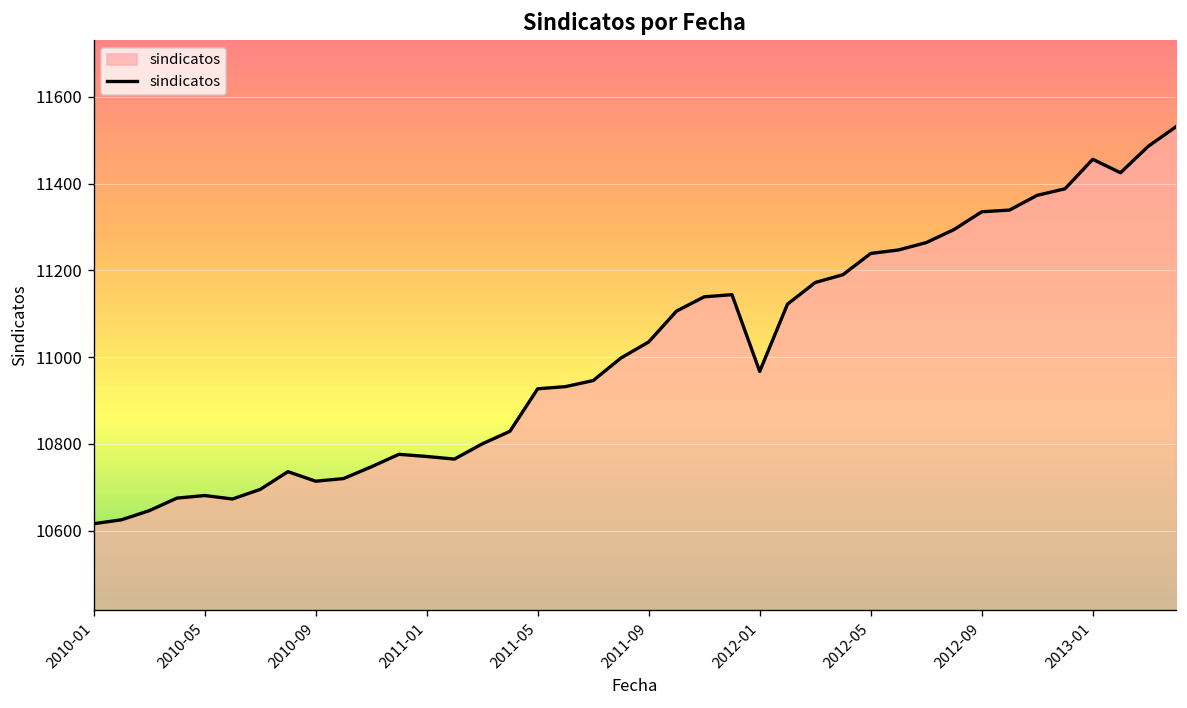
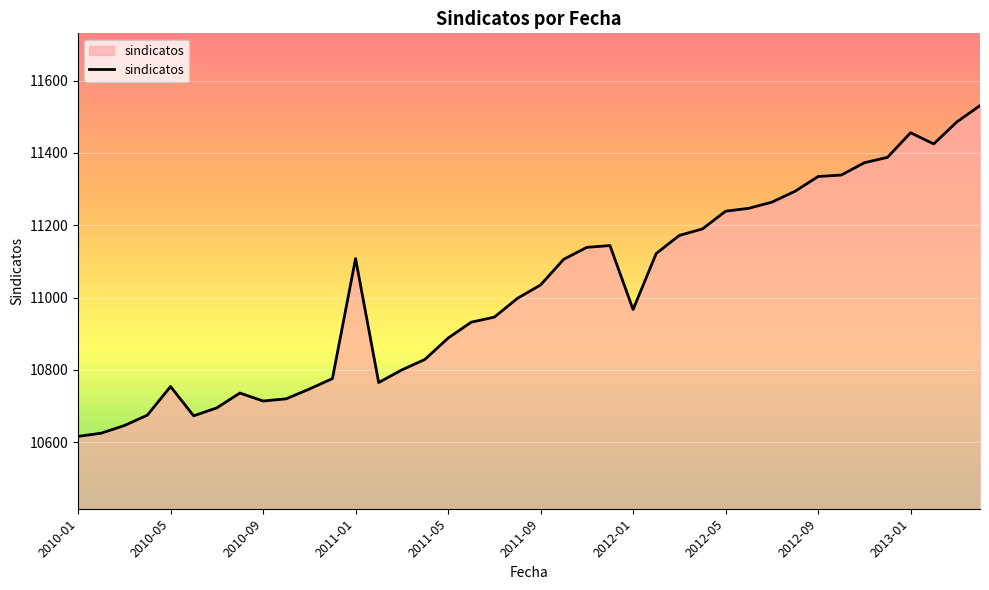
  {
    "2010-01": 10620,
-   "2010-05": 10680,
+   "2010-05": 10750,
    "2010-09": 10710,
-   "2011-01": 10770,
-   "2011-05": 10930,
+   "2011-01": 11110,
+   "2011-05": 10890,
    "2011-09": 11040,
    "2012-01": 10970,
    "2012-05": 11240,
    "2012-09": 11340,
    "2013-01": 11460
  }
